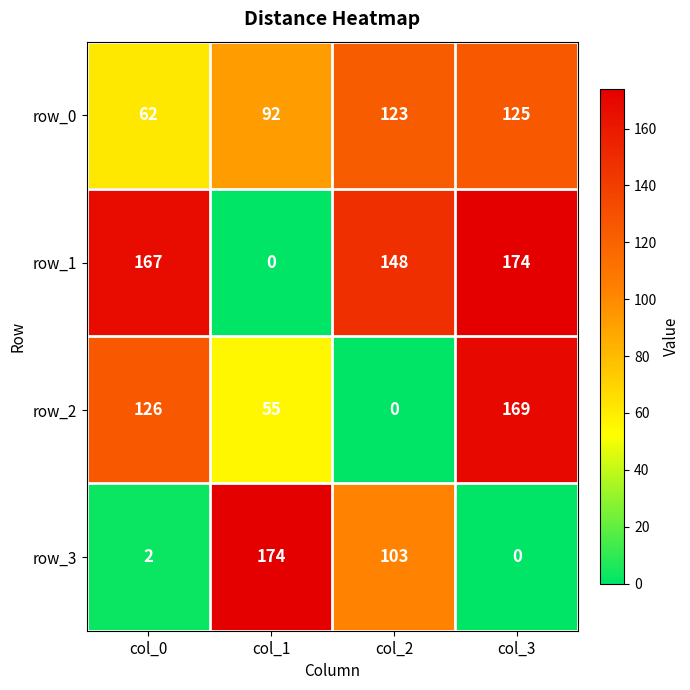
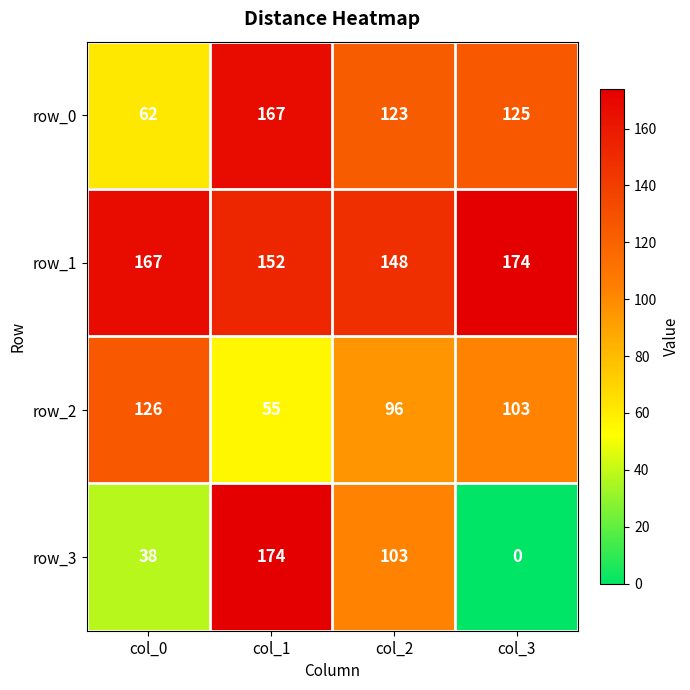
  {
    "row_0": {
      "col_0": 62,
-     "col_1": 92,
+     "col_1": 167,
      "col_2": 123,
      "col_3": 125
    },
    "row_1": {
      "col_0": 167,
-     "col_1": 0,
+     "col_1": 152,
      "col_2": 148,
      "col_3": 174
    },
    "row_2": {
      "col_0": 126,
      "col_1": 55,
-     "col_2": 0,
-     "col_3": 169
+     "col_2": 96,
+     "col_3": 103
    },
    "row_3": {
-     "col_0": 2,
+     "col_0": 38,
      "col_1": 174,
      "col_2": 103,
      "col_3": 0
    }
  }
